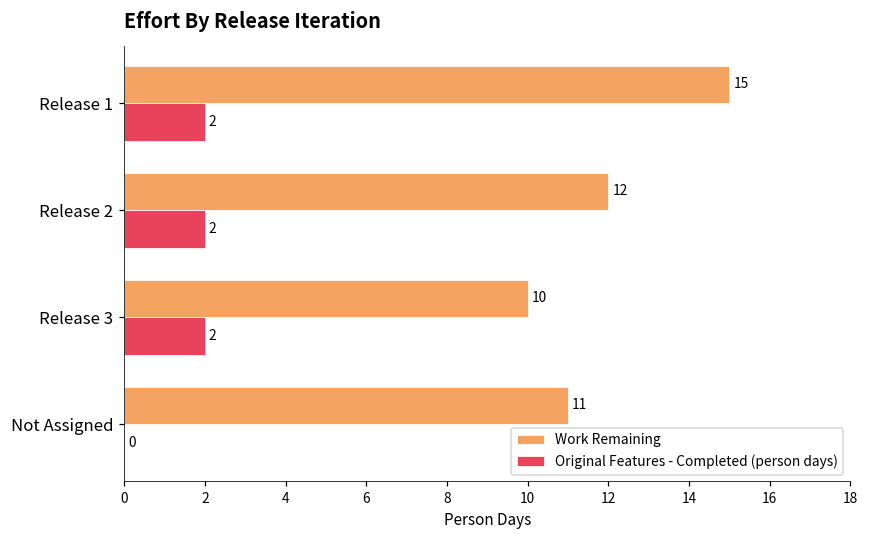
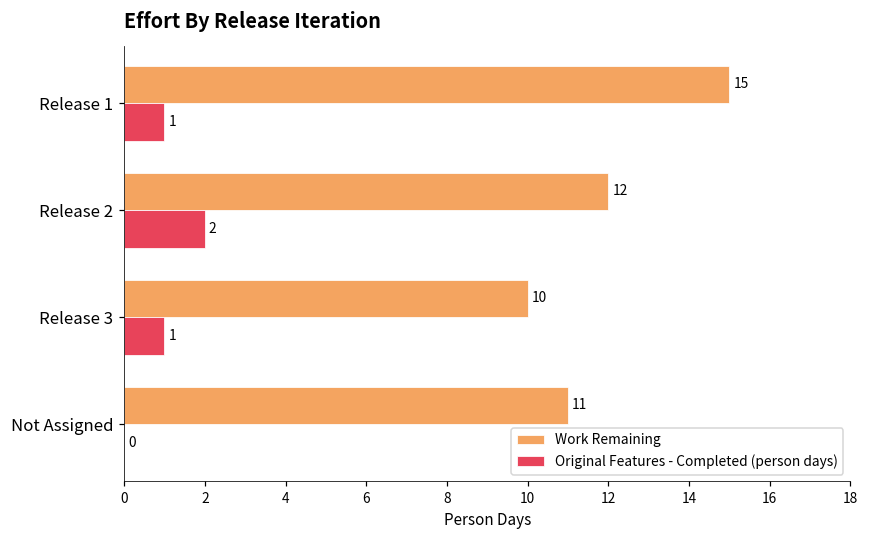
  {
    "Work Remaining": {
      "Release 1": 15,
      "Release 2": 12,
      "Release 3": 10,
      "Not Assigned": 11
    },
    "Original Features - Completed (person days)": {
-     "Release 1": 2,
+     "Release 1": 1,
      "Release 2": 2,
-     "Release 3": 2,
+     "Release 3": 1,
      "Not Assigned": 0
    }
  }
